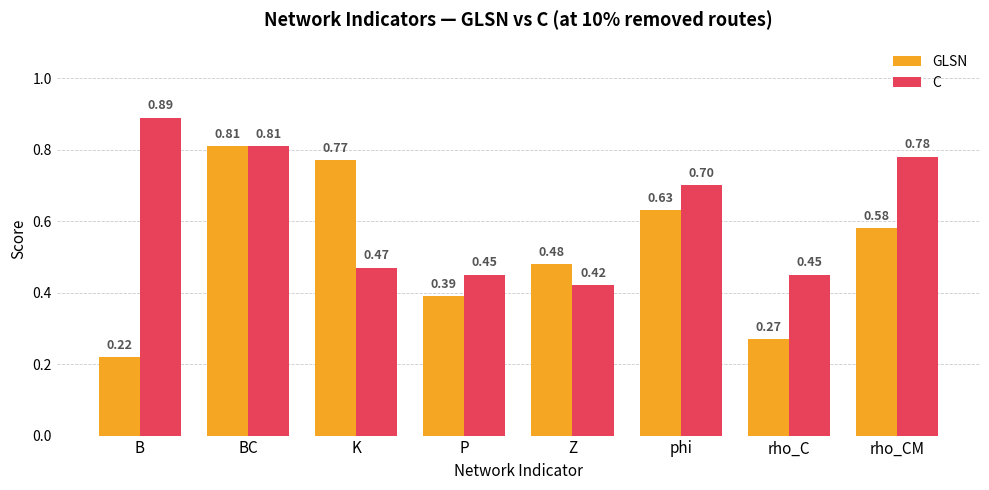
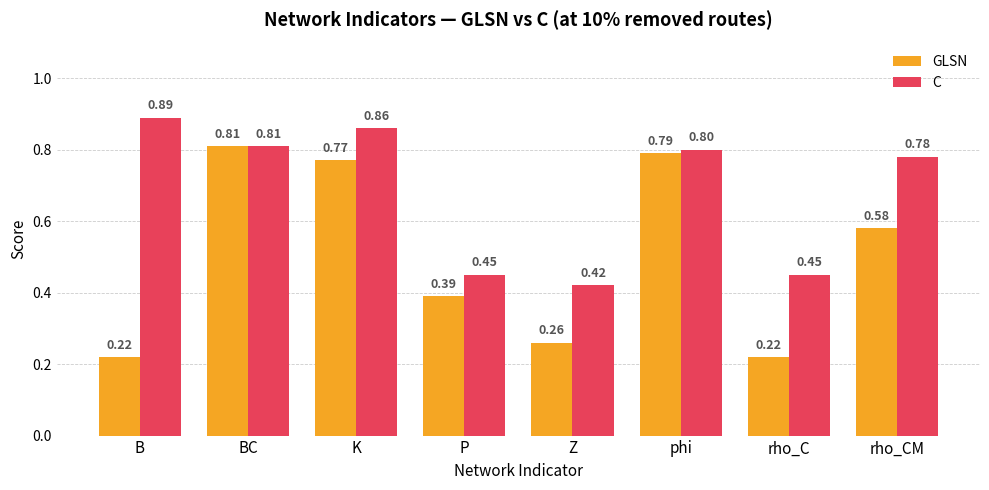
  {
    "GLSN": {
      "B": 0.22,
      "BC": 0.81,
      "K": 0.77,
      "P": 0.39,
-     "Z": 0.48,
-     "phi": 0.63,
-     "rho_C": 0.27,
+     "Z": 0.26,
+     "phi": 0.79,
+     "rho_C": 0.22,
      "rho_CM": 0.58
    },
    "C": {
      "B": 0.89,
      "BC": 0.81,
-     "K": 0.47,
+     "K": 0.86,
      "P": 0.45,
      "Z": 0.42,
-     "phi": 0.70,
+     "phi": 0.80,
      "rho_C": 0.45,
      "rho_CM": 0.78
    }
  }
